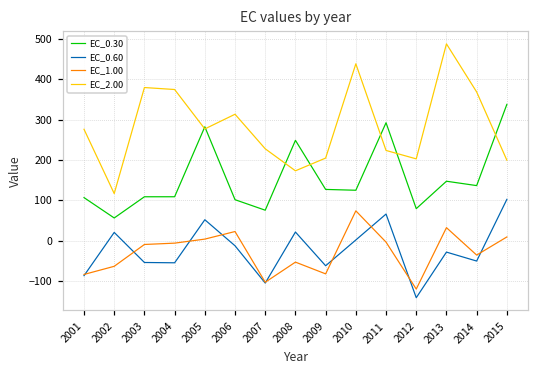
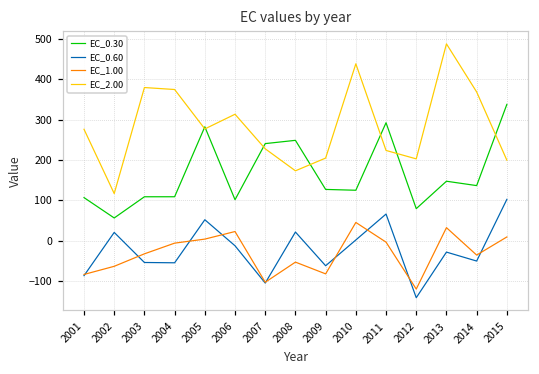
  {
    "EC_0.30": {
      "2001": 110,
      "2002": 60,
      "2003": 110,
      "2004": 110,
      "2006": 100,
-     "2007": 80,
+     "2007": 240,
      "2008": 250,
      "2009": 130,
      "2010": 120,
      "2011": 290,
      "2012": 80,
      "2013": 150,
      "2014": 140,
      "2015": 340
    },
    "EC_0.60": {
      "2002": 20,
      "2003": -50,
      "2004": -60,
      "2005": 50,
      "2006": -10,
      "2008": 20,
      "2009": -60,
      "2010": 0,
      "2011": 70,
      "2012": -140,
      "2013": -30,
      "2014": -50,
      "2015": 100
    },
    "EC_1.00": {
      "2002": -60,
-     "2003": -10,
+     "2003": -30,
      "2004": -10,
      "2005": 0,
      "2006": 20,
      "2008": -50,
      "2009": -80,
-     "2010": 70,
+     "2010": 40,
      "2011": 0,
      "2012": -120,
      "2013": 30,
      "2014": -40,
      "2015": 10
    },
    "EC_2.00": {
      "2001": 280,
      "2002": 120,
      "2003": 380,
      "2004": 380,
      "2006": 310,
      "2007": 230,
      "2008": 170,
      "2009": 200,
      "2010": 440,
      "2011": 220,
      "2012": 200,
      "2013": 490,
      "2014": 370,
      "2015": 200
    }
  }
